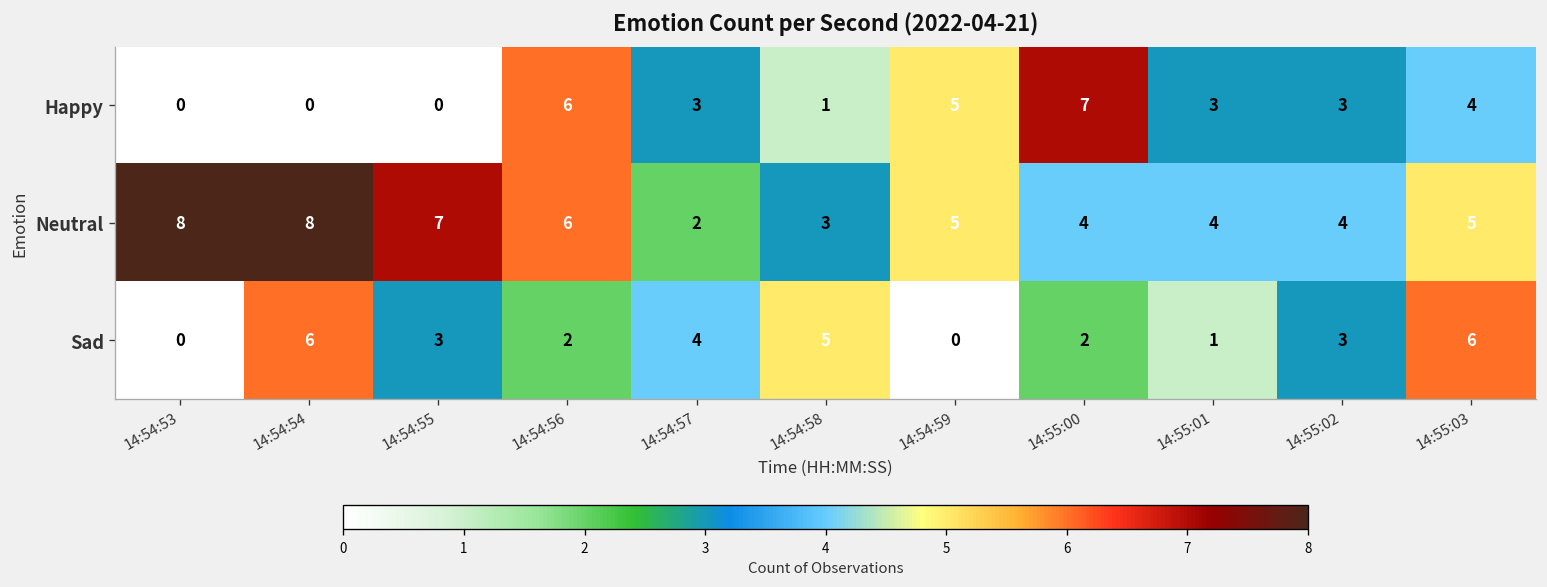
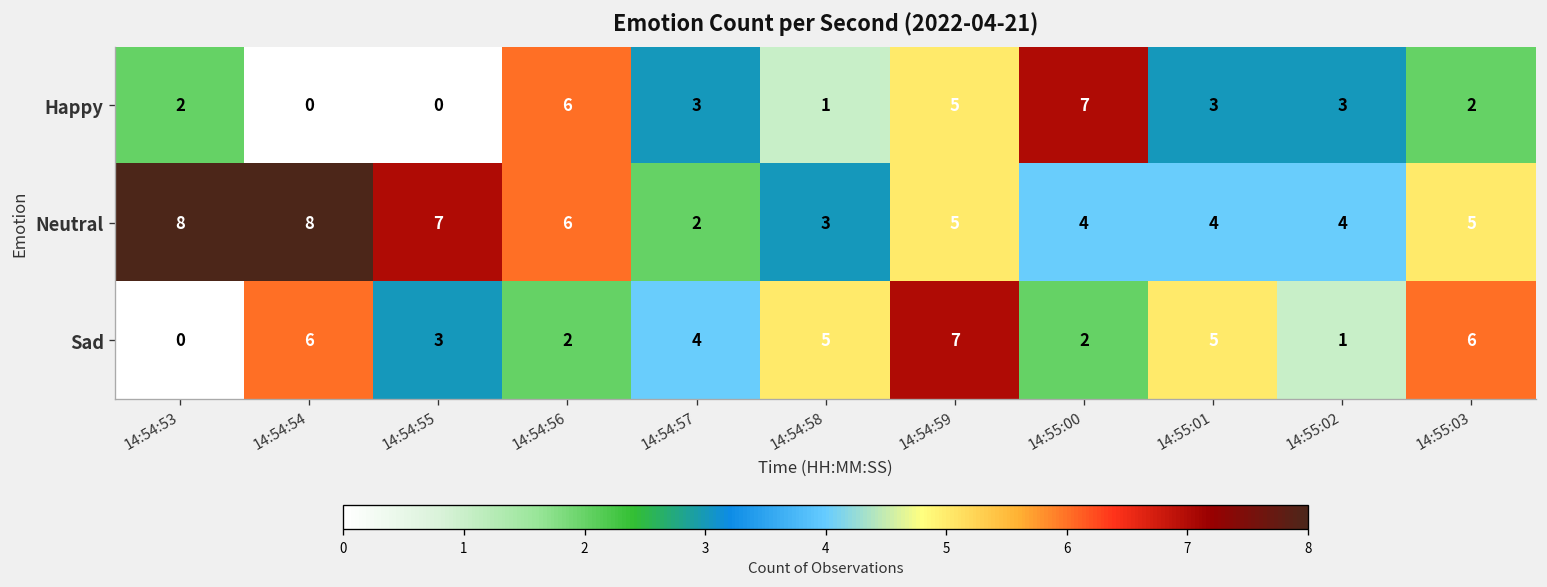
  {
    "Happy": {
-     "14:54:53": 0,
+     "14:54:53": 2,
      "14:54:54": 0,
      "14:54:55": 0,
      "14:54:56": 6,
      "14:54:57": 3,
      "14:54:58": 1,
      "14:54:59": 5,
      "14:55:00": 7,
      "14:55:01": 3,
      "14:55:02": 3,
-     "14:55:03": 4
+     "14:55:03": 2
    },
    "Neutral": {
      "14:54:53": 8,
      "14:54:54": 8,
      "14:54:55": 7,
      "14:54:56": 6,
      "14:54:57": 2,
      "14:54:58": 3,
      "14:54:59": 5,
      "14:55:00": 4,
      "14:55:01": 4,
      "14:55:02": 4,
      "14:55:03": 5
    },
    "Sad": {
      "14:54:53": 0,
      "14:54:54": 6,
      "14:54:55": 3,
      "14:54:56": 2,
      "14:54:57": 4,
      "14:54:58": 5,
-     "14:54:59": 0,
+     "14:54:59": 7,
      "14:55:00": 2,
-     "14:55:01": 1,
-     "14:55:02": 3,
+     "14:55:01": 5,
+     "14:55:02": 1,
      "14:55:03": 6
    }
  }
